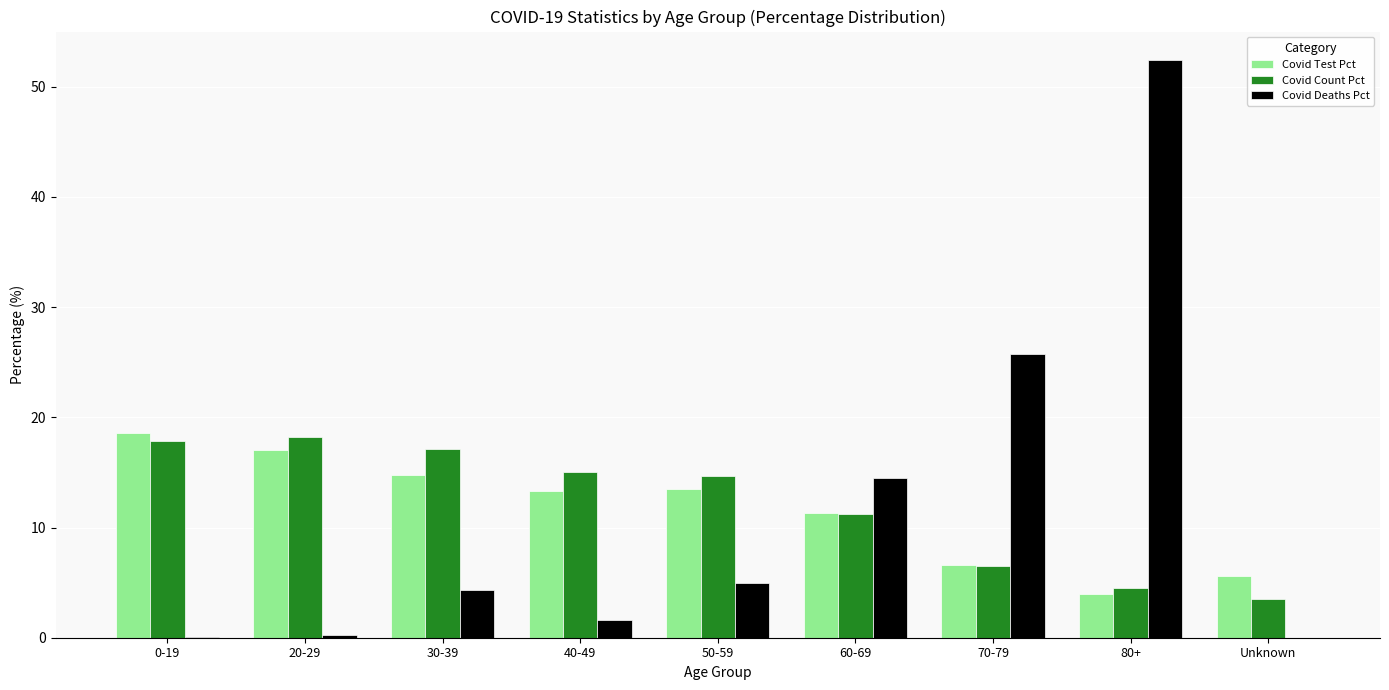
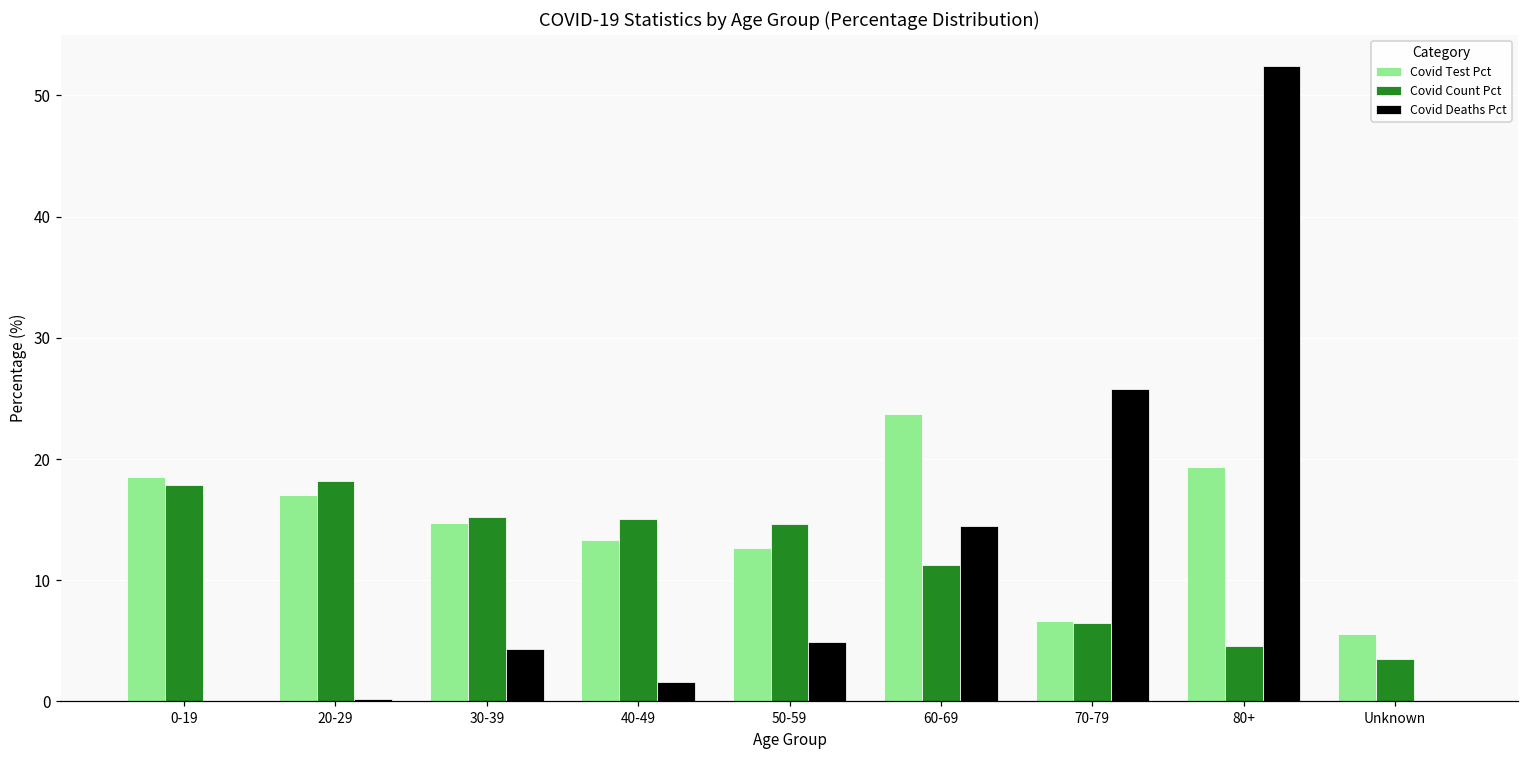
  {
    "Covid Test Pct": {
      "0-19": 18.5,
      "20-29": 17.0,
      "30-39": 14.7,
      "40-49": 13.3,
-     "50-59": 13.5,
-     "60-69": 11.3,
+     "50-59": 12.7,
+     "60-69": 23.7,
      "70-79": 6.6,
-     "80+": 4.0,
+     "80+": 19.4,
      "Unknown": 5.6
    },
    "Covid Count Pct": {
      "0-19": 17.9,
      "20-29": 18.2,
-     "30-39": 17.2,
+     "30-39": 15.2,
      "40-49": 15.0,
      "50-59": 14.7,
      "60-69": 11.2,
      "70-79": 6.5,
      "80+": 4.5,
      "Unknown": 3.5
    },
    "Covid Deaths Pct": {
      "20-29": 0.2,
      "30-39": 4.3,
      "40-49": 1.6,
      "50-59": 4.9,
      "60-69": 14.5,
      "70-79": 25.7,
      "80+": 52.4,
      "Unknown": 0.0
    }
  }
